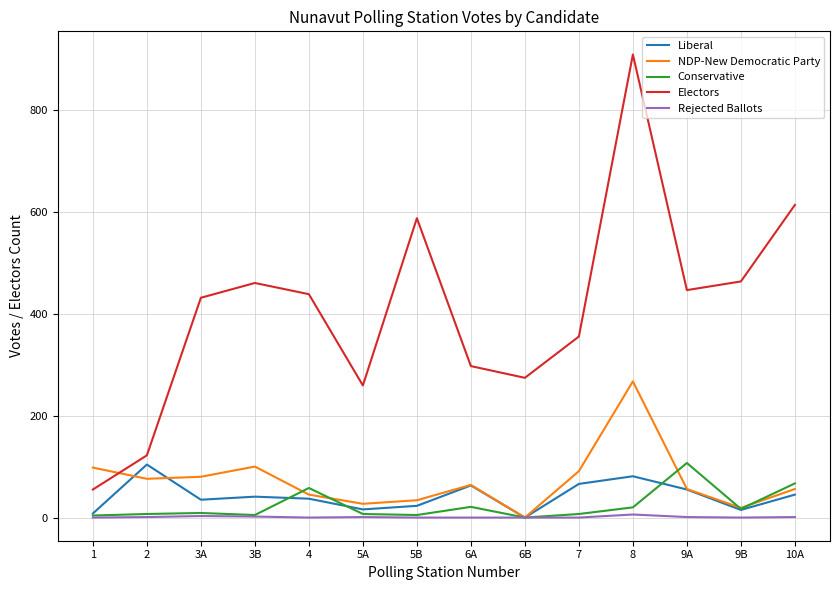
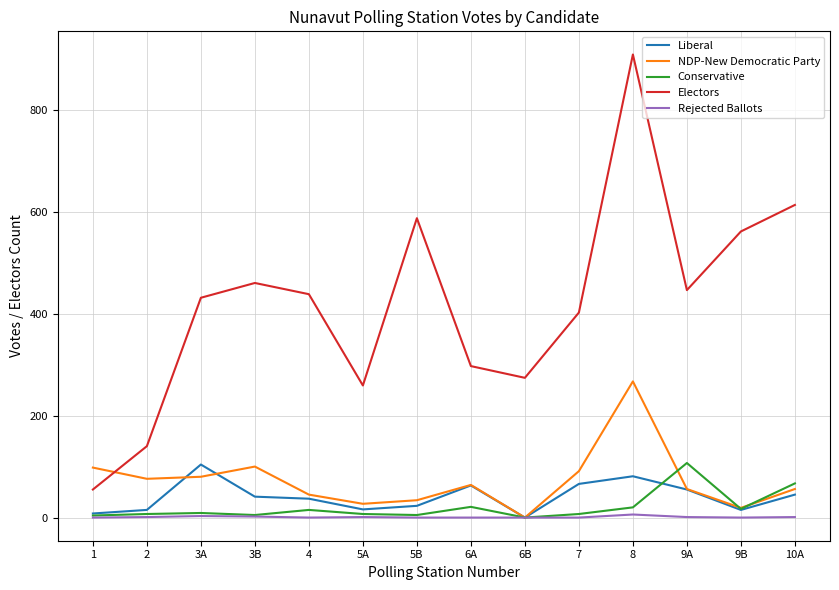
  {
    "Liberal": {
-     "2": 100,
-     "3A": 40,
+     "2": 20,
+     "3A": 100,
      "3B": 40,
      "4": 40,
      "5A": 20,
      "5B": 20,
      "7": 70,
      "8": 80,
      "10A": 50
    },
    "NDP-New Democratic Party": {
      "1": 100,
      "2": 80,
      "3A": 80,
      "3B": 100,
      "4": 50,
      "5A": 30,
      "5B": 30,
      "7": 90,
      "8": 270,
      "10A": 60
    },
    "Conservative": {
      "2": 10,
      "3A": 10,
-     "4": 60,
+     "4": 20,
      "5A": 10,
      "5B": 10,
      "6A": 20,
      "7": 10,
      "8": 20,
      "9A": 110,
      "10A": 70
    },
    "Electors": {
      "1": 60,
-     "2": 120,
+     "2": 140,
      "3A": 430,
      "3B": 460,
      "4": 440,
      "5A": 260,
      "5B": 590,
      "6A": 300,
      "6B": 270,
-     "7": 360,
+     "7": 400,
      "8": 910,
      "9A": 450,
-     "9B": 460,
+     "9B": 560,
      "10A": 610
    },
    "Rejected Ballots": {
      "2": 0,
      "3A": 0,
      "4": 0,
      "5A": 0,
      "5B": 0,
      "6A": 0,
      "7": 0,
      "8": 10,
      "9A": 0,
      "9B": 0,
      "10A": 0
    }
  }
